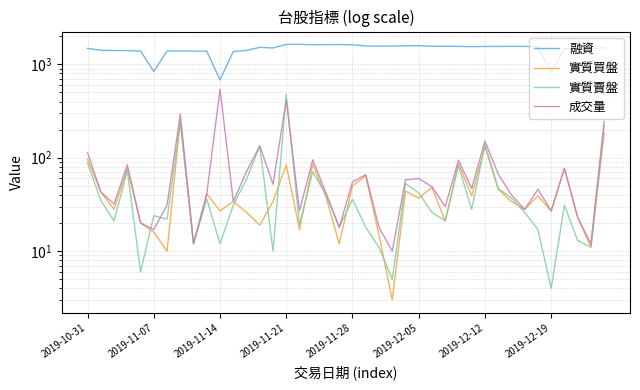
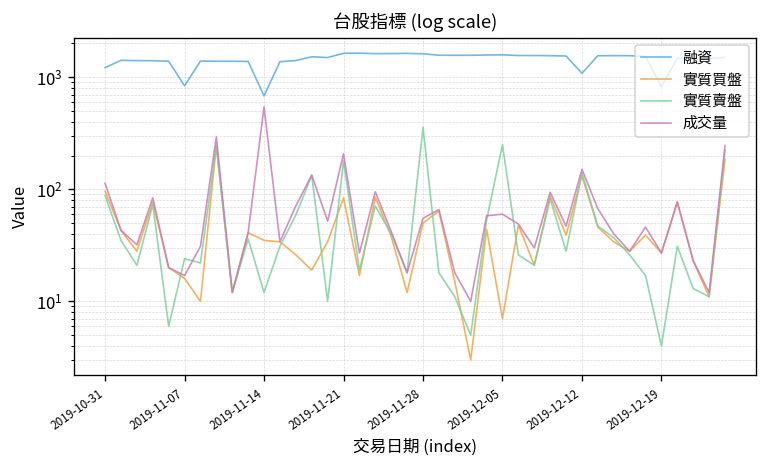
  {
    "融資": {
-     "2019-10-31": 1500,
+     "2019-10-31": 1200,
      "2019-11-07": 800,
      "2019-11-14": 700,
      "2019-11-21": 1600,
      "2019-11-28": 1600,
      "2019-12-05": 1600,
-     "2019-12-12": 1600
+     "2019-12-12": 1100
    },
    "實質買盤": {
      "2019-10-31": 100,
-     "2019-11-14": 27,
+     "2019-11-14": 35,
      "2019-11-21": 80,
      "2019-11-28": 50,
-     "2019-12-05": 37
+     "2019-12-05": 7
    },
    "實質賣盤": {
      "2019-10-31": 90,
      "2019-11-07": 24,
      "2019-11-14": 12,
-     "2019-11-21": 500,
-     "2019-11-28": 36,
-     "2019-12-05": 40,
+     "2019-11-21": 180,
+     "2019-11-28": 360,
+     "2019-12-05": 250,
      "2019-12-19": 4
    },
    "成交量": {
      "2019-10-31": 110,
      "2019-11-14": 500,
-     "2019-11-21": 400,
+     "2019-11-21": 210,
      "2019-11-28": 60,
      "2019-12-05": 60,
      "2019-12-12": 150
    }
  }
